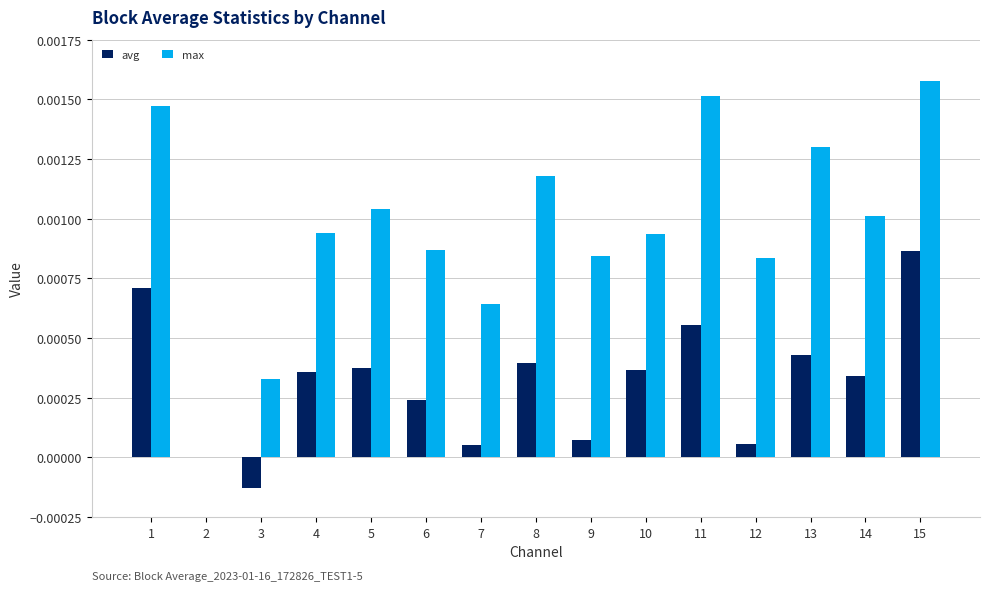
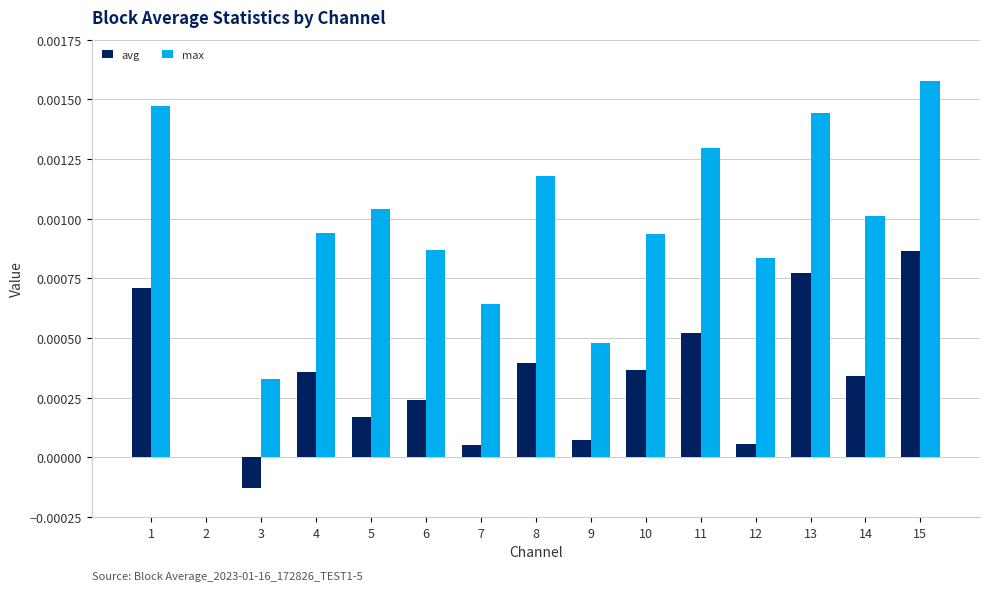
  {
    "avg": {
      "1": 0.00071,
      "2": 0.00000,
      "3": -0.00013,
      "4": 0.00036,
-     "5": 0.00037,
+     "5": 0.00017,
      "6": 0.00024,
      "7": 0.00005,
      "8": 0.00039,
      "9": 0.00007,
      "10": 0.00036,
-     "11": 0.00056,
+     "11": 0.00052,
      "12": 0.00006,
-     "13": 0.00043,
+     "13": 0.00077,
      "14": 0.00034,
      "15": 0.00086
    },
    "max": {
      "1": 0.00147,
      "2": 0.00000,
      "3": 0.00033,
      "4": 0.00094,
      "5": 0.00104,
      "6": 0.00087,
      "7": 0.00064,
      "8": 0.00118,
-     "9": 0.00084,
+     "9": 0.00048,
      "10": 0.00094,
-     "11": 0.00151,
+     "11": 0.00130,
      "12": 0.00084,
-     "13": 0.00130,
+     "13": 0.00144,
      "14": 0.00101,
      "15": 0.00158
    }
  }
